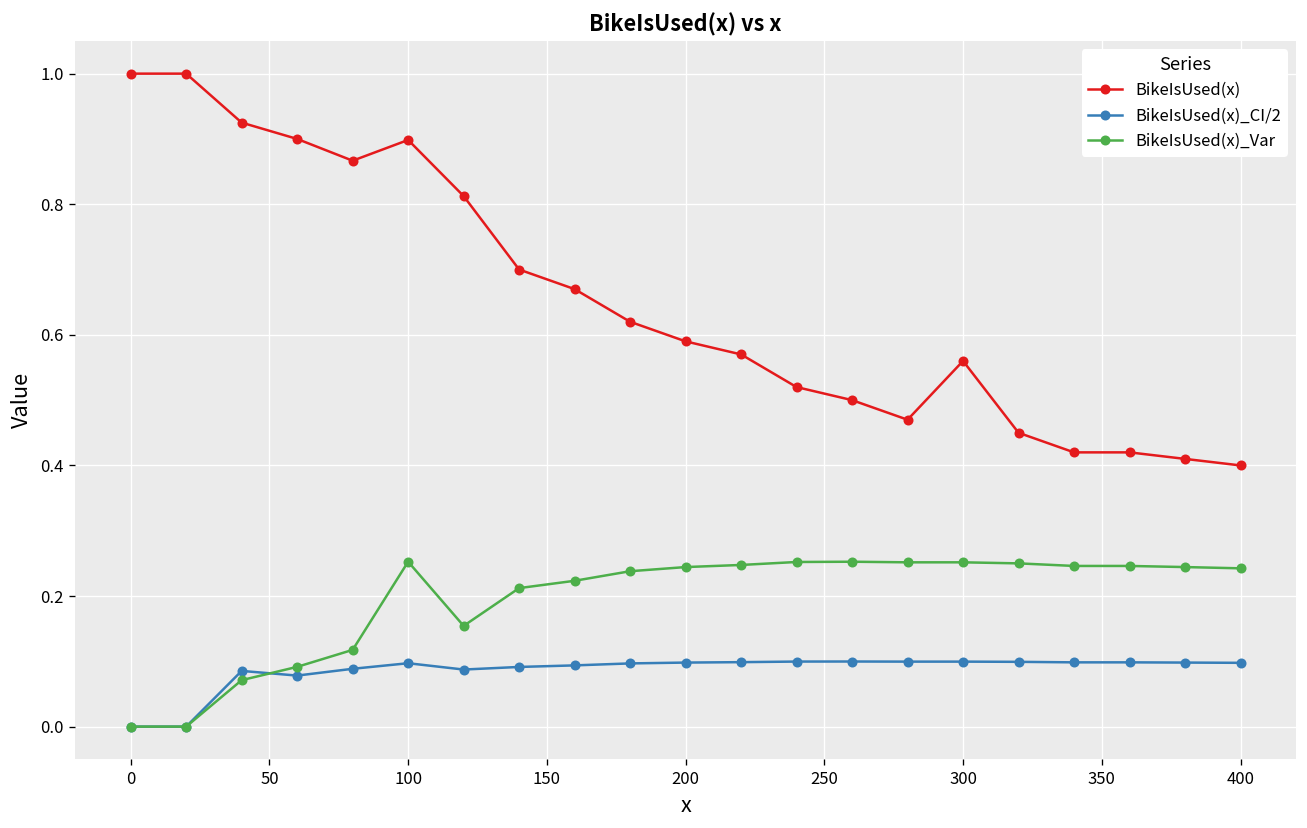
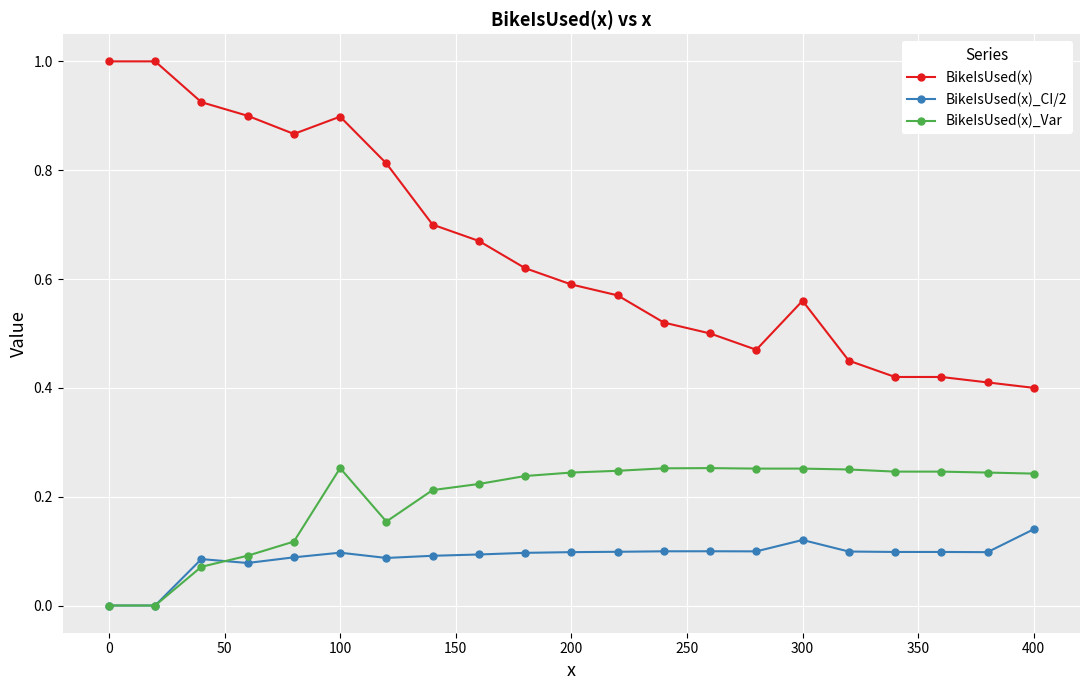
  {
    "BikeIsUsed(x)": {
      "0": 1.00,
      "100": 0.90,
      "200": 0.59,
      "300": 0.56,
      "400": 0.40
    },
    "BikeIsUsed(x)_CI/2": {
      "100": 0.10,
      "200": 0.10,
-     "300": 0.10,
-     "400": 0.10
+     "300": 0.12,
+     "400": 0.14
    },
    "BikeIsUsed(x)_Var": {
      "100": 0.25,
      "200": 0.24,
      "300": 0.25,
      "400": 0.24
    }
  }
